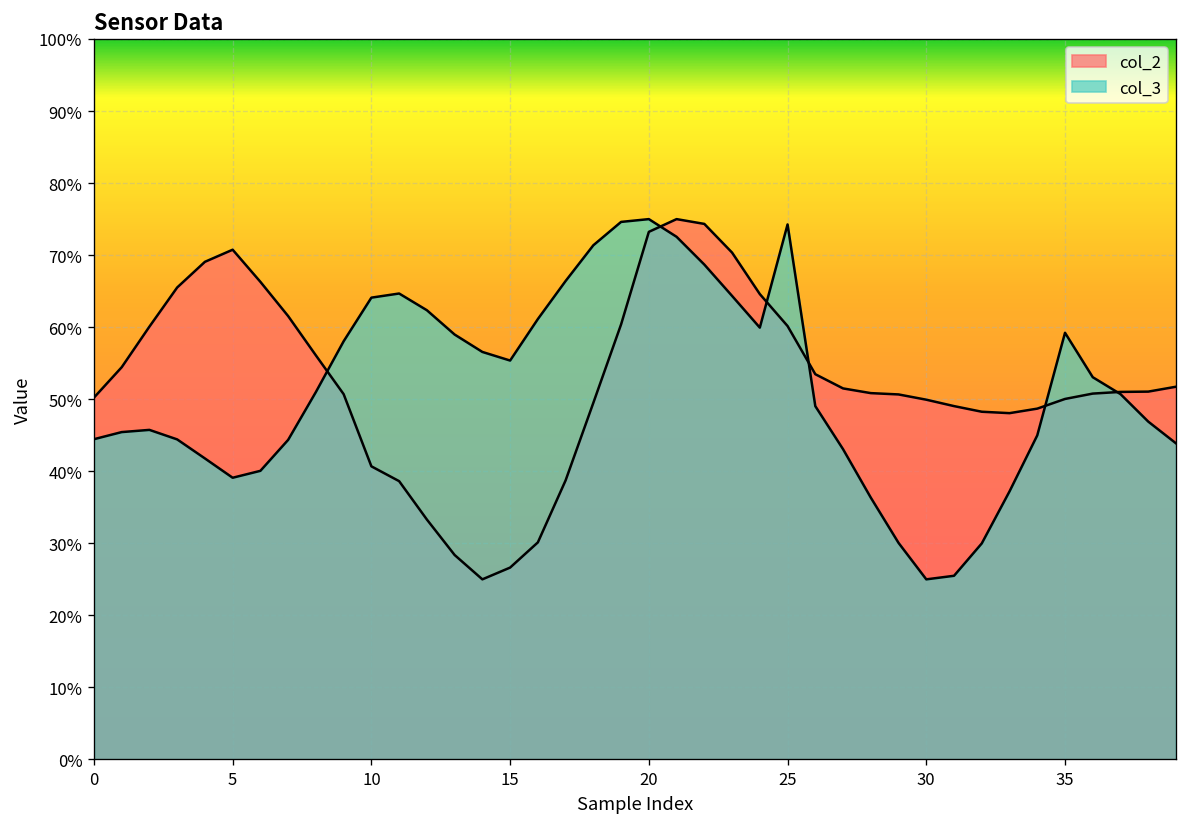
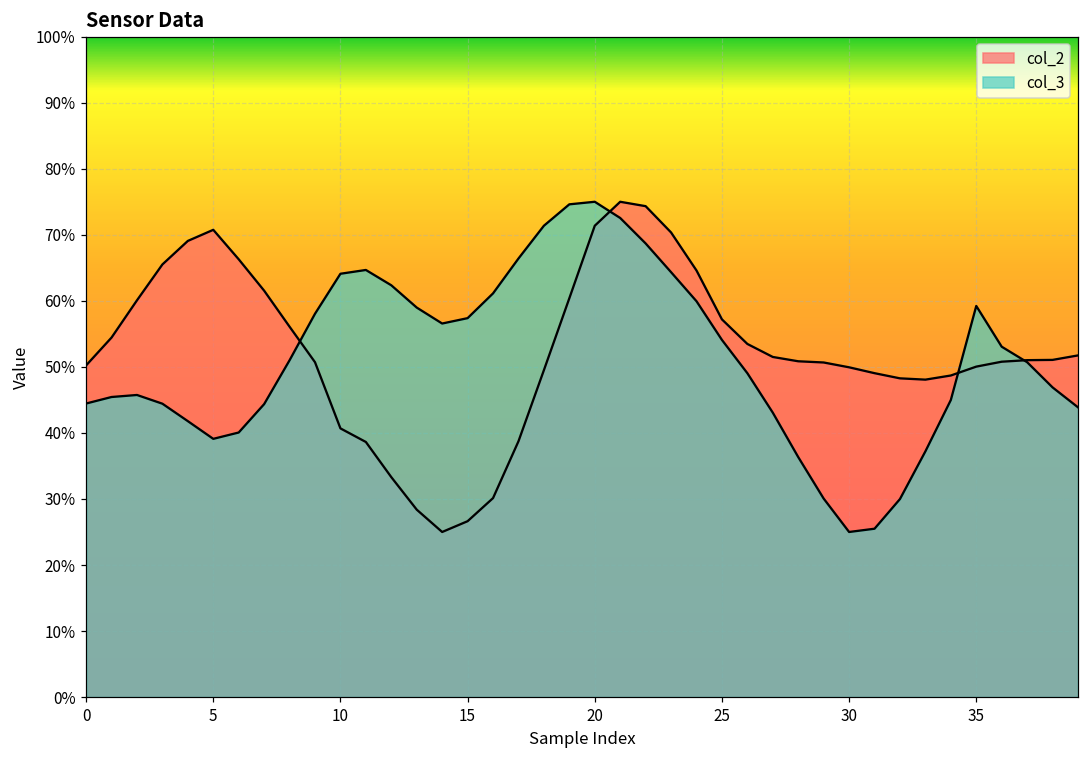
  {
    "col_2": {
      "0": "50%",
      "5": "71%",
      "10": "41%",
      "15": "27%",
-     "20": "73%",
-     "25": "60%",
+     "20": "71%",
+     "25": "57%",
      "30": "50%",
      "35": "50%"
    },
    "col_3": {
      "0": "44%",
      "5": "39%",
      "10": "64%",
-     "15": "55%",
+     "15": "57%",
      "20": "75%",
-     "25": "74%",
+     "25": "54%",
      "30": "25%",
      "35": "59%"
    }
  }
